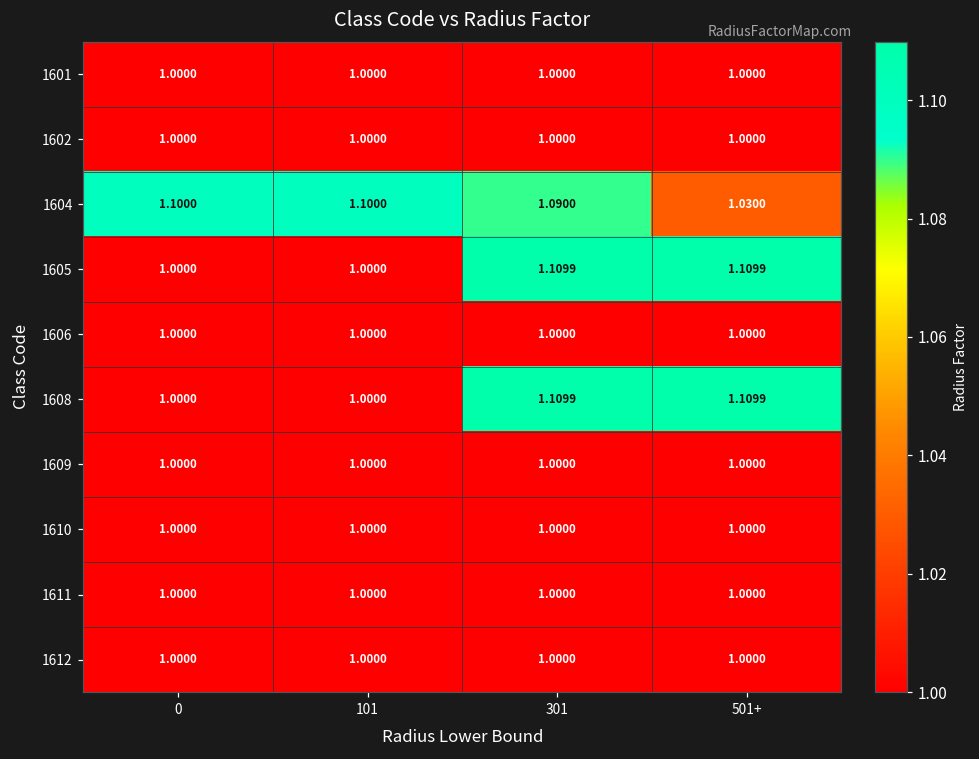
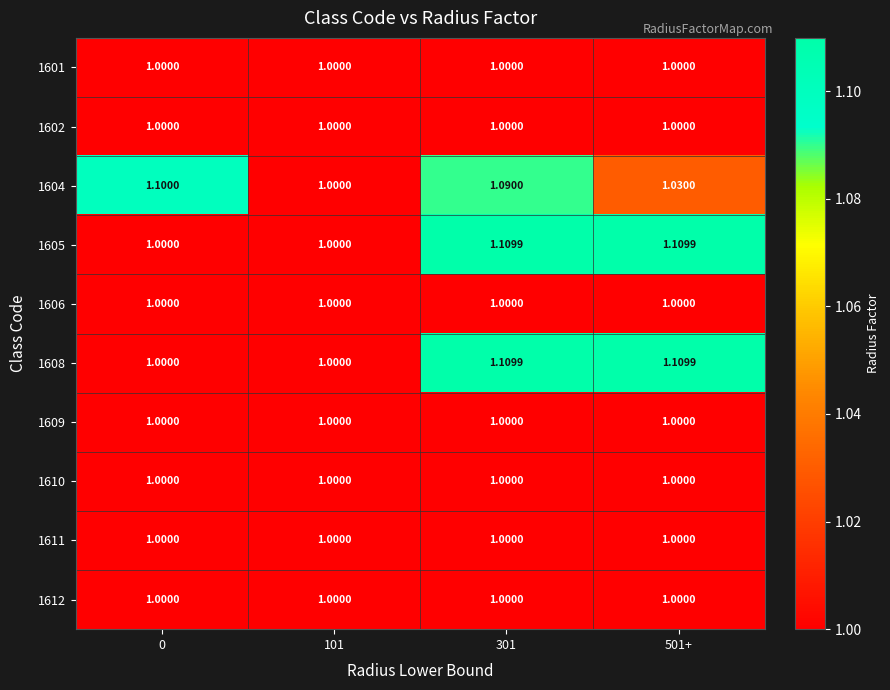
  {
    "1601": {
      "0": 1.0000,
      "101": 1.0000,
      "301": 1.0000,
      "501+": 1.0000
    },
    "1602": {
      "0": 1.0000,
      "101": 1.0000,
      "301": 1.0000,
      "501+": 1.0000
    },
    "1604": {
      "0": 1.1000,
-     "101": 1.1000,
+     "101": 1.0000,
      "301": 1.0900,
      "501+": 1.0300
    },
    "1605": {
      "0": 1.0000,
      "101": 1.0000,
      "301": 1.1099,
      "501+": 1.1099
    },
    "1606": {
      "0": 1.0000,
      "101": 1.0000,
      "301": 1.0000,
      "501+": 1.0000
    },
    "1608": {
      "0": 1.0000,
      "101": 1.0000,
      "301": 1.1099,
      "501+": 1.1099
    },
    "1609": {
      "0": 1.0000,
      "101": 1.0000,
      "301": 1.0000,
      "501+": 1.0000
    },
    "1610": {
      "0": 1.0000,
      "101": 1.0000,
      "301": 1.0000,
      "501+": 1.0000
    },
    "1611": {
      "0": 1.0000,
      "101": 1.0000,
      "301": 1.0000,
      "501+": 1.0000
    },
    "1612": {
      "0": 1.0000,
      "101": 1.0000,
      "301": 1.0000,
      "501+": 1.0000
    }
  }
